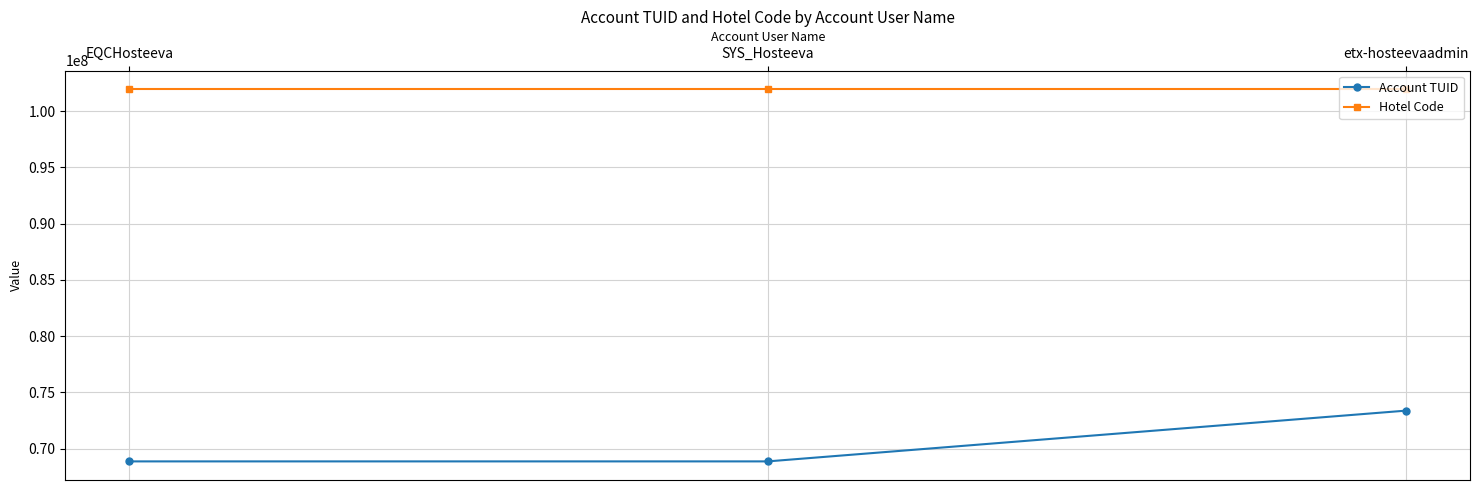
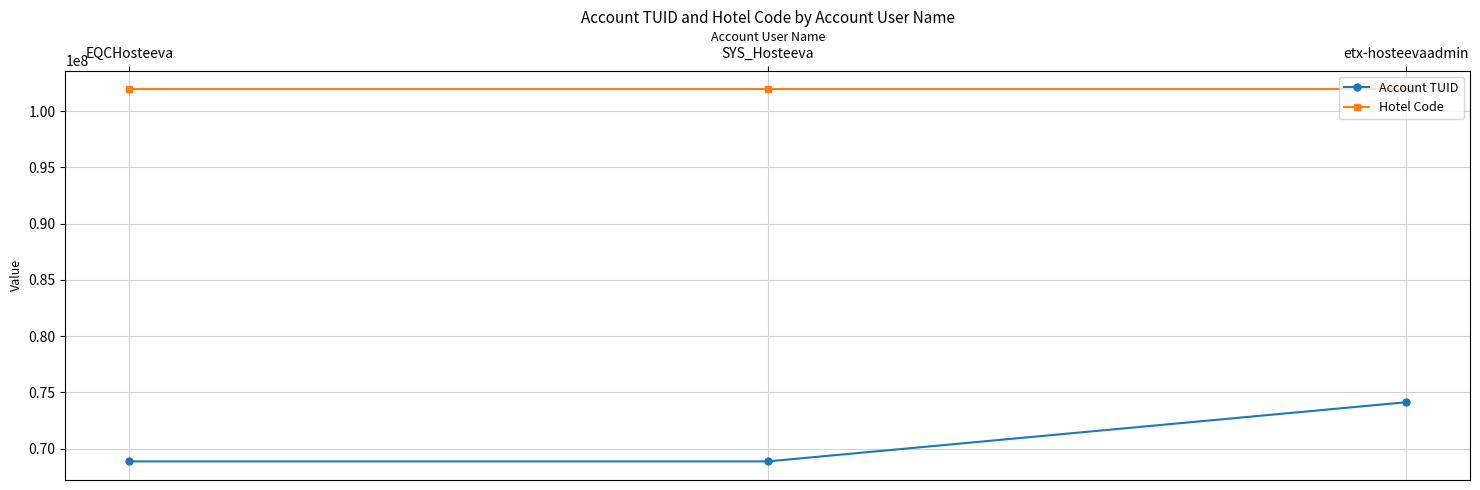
  {
    "Account TUID": {
      "EQCHosteeva": 68900000,
      "SYS_Hosteeva": 68900000,
-     "etx-hosteevaadmin": 73400000
+     "etx-hosteevaadmin": 74100000
    },
    "Hotel Code": {
      "EQCHosteeva": 102000000,
      "SYS_Hosteeva": 102000000
    }
  }
